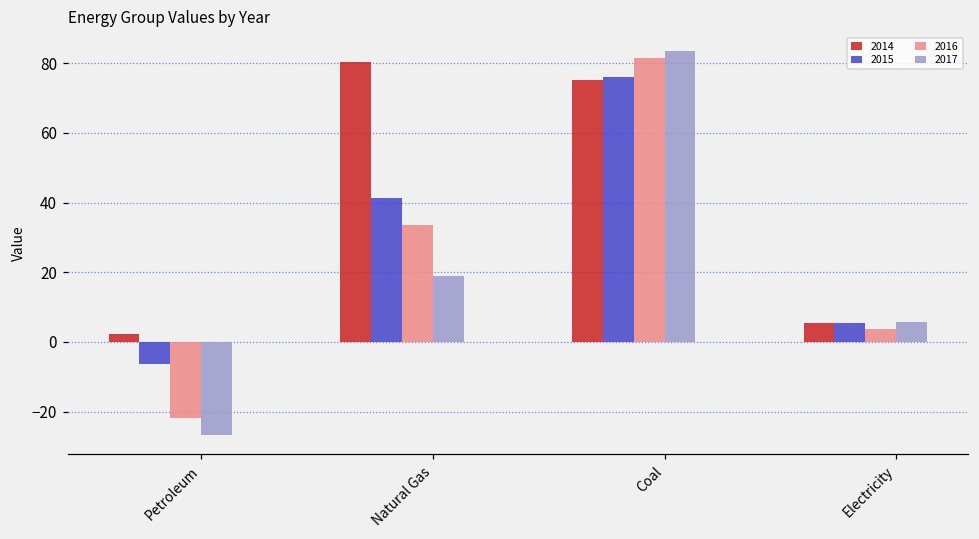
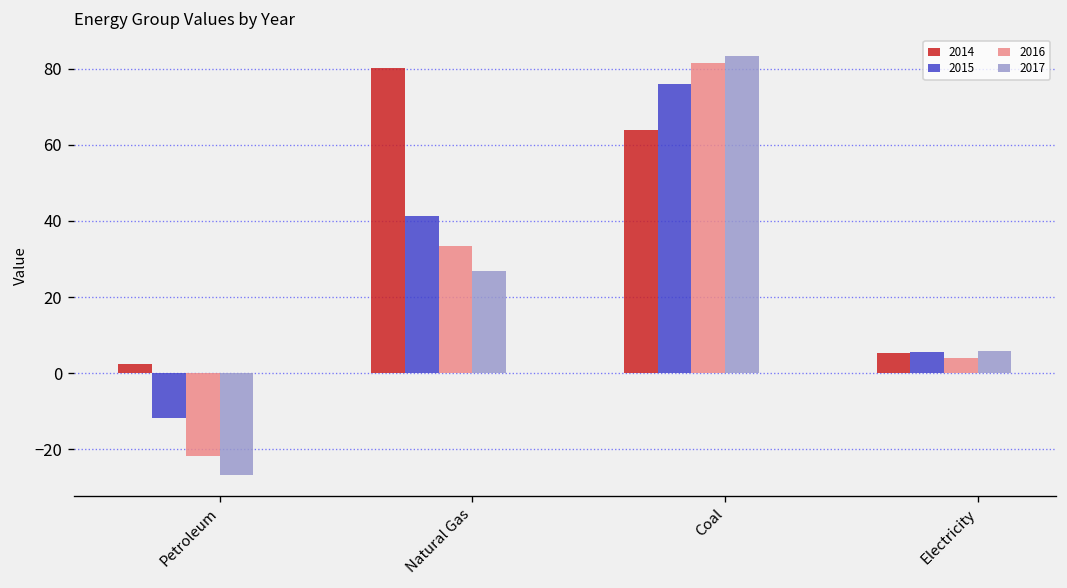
  {
    "2014": {
      "Petroleum": 2,
      "Natural Gas": 80,
-     "Coal": 75,
+     "Coal": 64,
      "Electricity": 5
    },
    "2015": {
-     "Petroleum": -6,
+     "Petroleum": -12,
      "Natural Gas": 41,
      "Coal": 76,
      "Electricity": 6
    },
    "2016": {
      "Petroleum": -22,
      "Natural Gas": 33,
      "Coal": 82,
      "Electricity": 4
    },
    "2017": {
      "Petroleum": -27,
-     "Natural Gas": 19,
+     "Natural Gas": 27,
      "Coal": 83,
      "Electricity": 6
    }
  }
